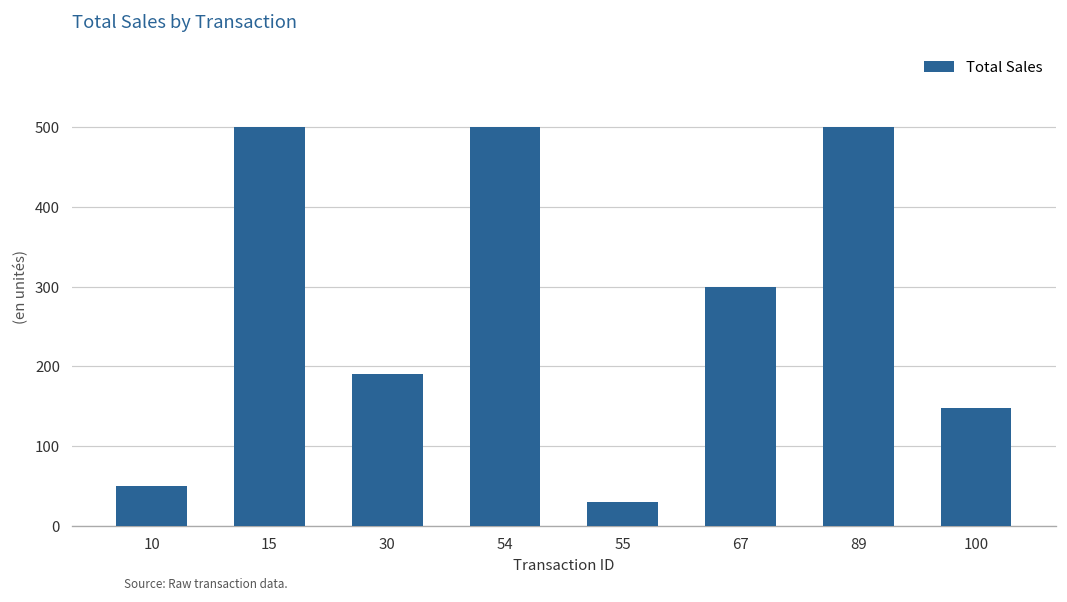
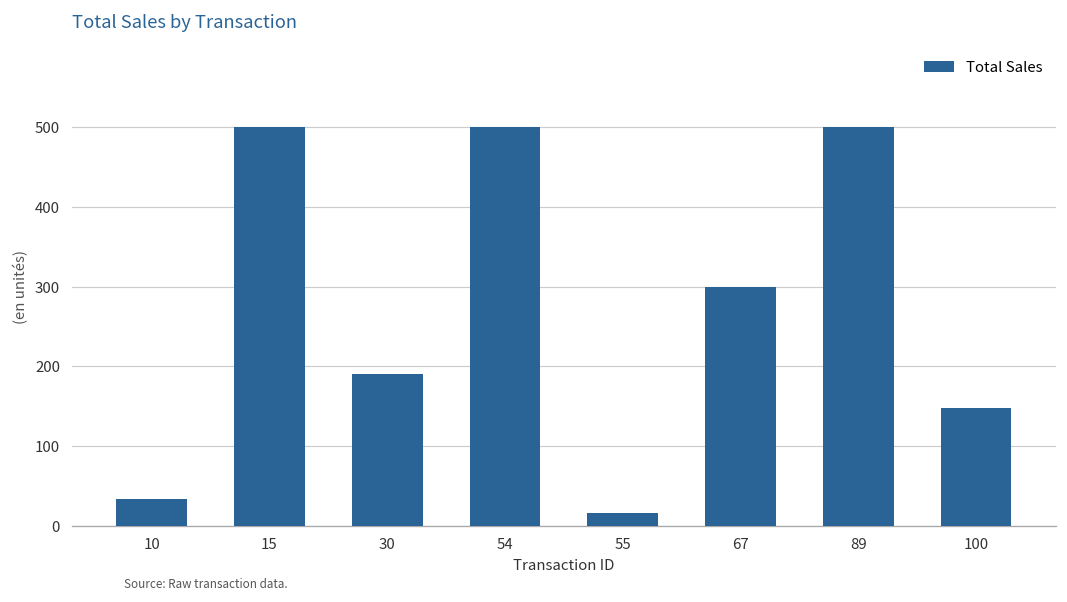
  {
-   "10": 50,
+   "10": 30,
    "15": 500,
    "30": 190,
    "54": 500,
-   "55": 30,
+   "55": 20,
    "67": 300,
    "89": 500,
    "100": 150
  }
